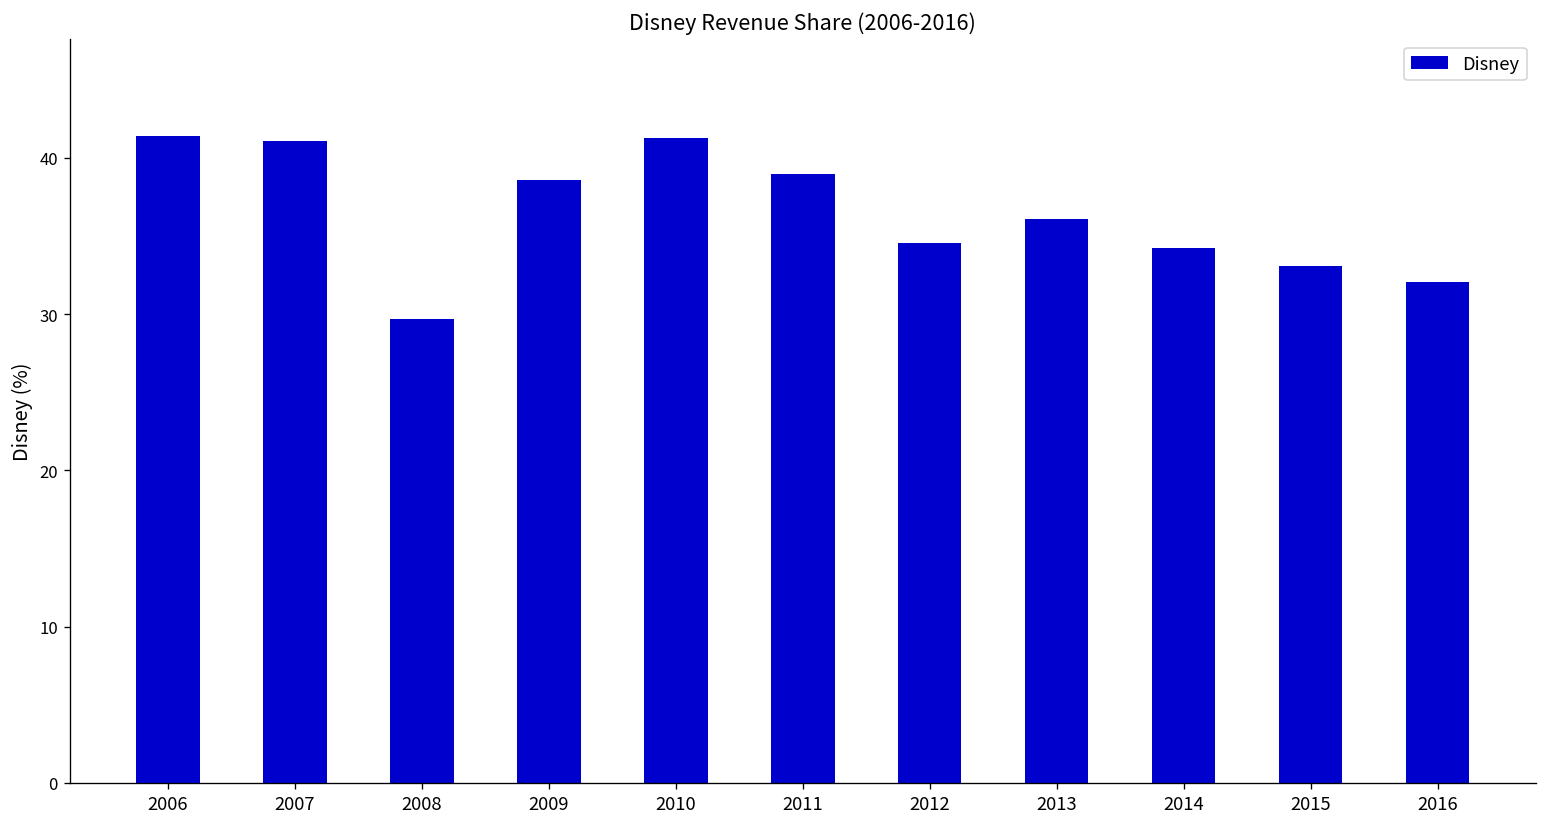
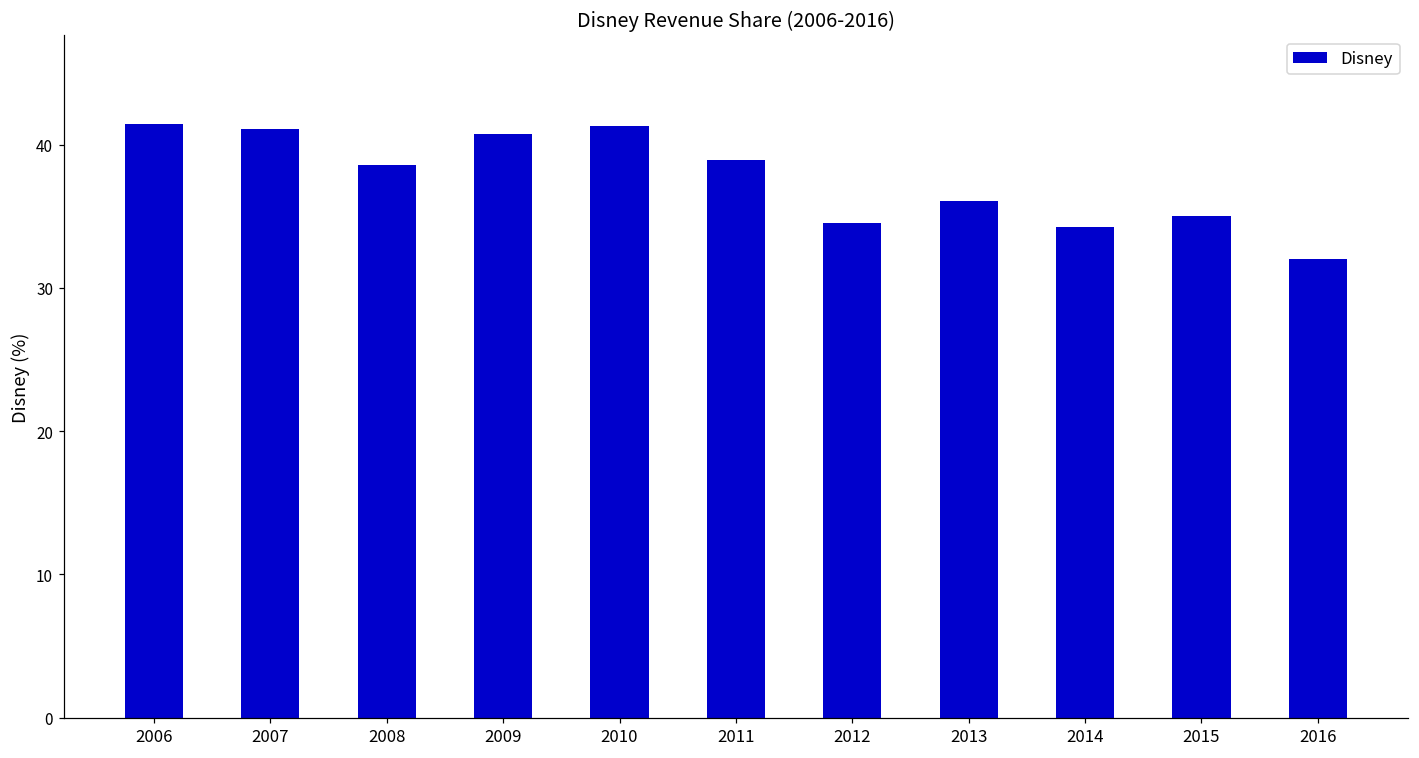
  {
    "2006": 41.4,
    "2007": 41.1,
-   "2008": 29.7,
-   "2009": 38.6,
+   "2008": 38.6,
+   "2009": 40.8,
    "2010": 41.3,
    "2011": 39.0,
    "2012": 34.6,
    "2013": 36.1,
    "2014": 34.3,
-   "2015": 33.1,
+   "2015": 35.0,
    "2016": 32.0
  }
